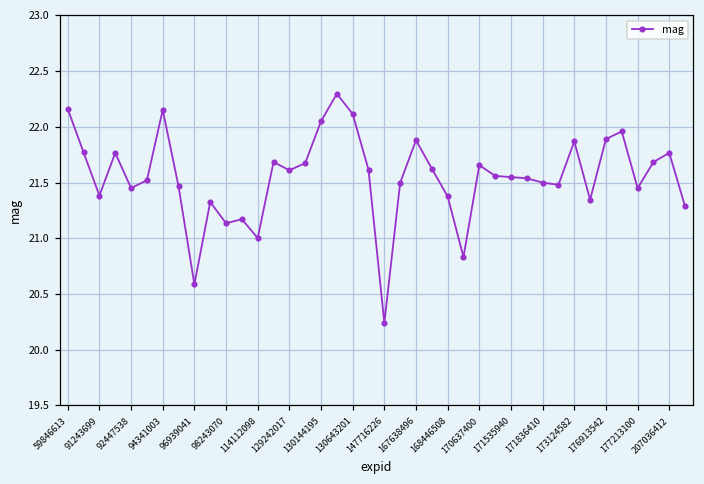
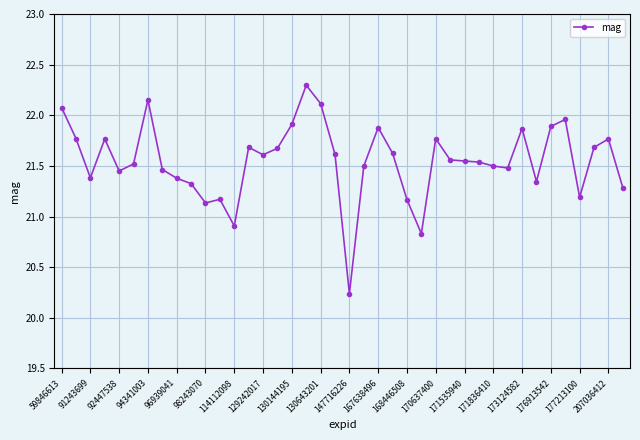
  {
-   "59846613": 22.16,
+   "59846613": 22.08,
    "91243699": 21.38,
    "92447538": 21.45,
    "94341003": 22.15,
-   "96939041": 20.59,
+   "96939041": 21.38,
    "98243070": 21.13,
-   "114112098": 21.00,
+   "114112098": 20.91,
    "129242017": 21.61,
-   "130144195": 22.05,
+   "130144195": 21.91,
    "130643201": 22.12,
    "147716226": 20.24,
    "167638496": 21.88,
-   "168446508": 21.37,
-   "170637400": 21.66,
+   "168446508": 21.17,
+   "170637400": 21.77,
    "171535940": 21.55,
    "171836410": 21.50,
    "173124582": 21.87,
    "176913542": 21.89,
-   "177213100": 21.45,
+   "177213100": 21.19,
    "207036412": 21.77
  }
